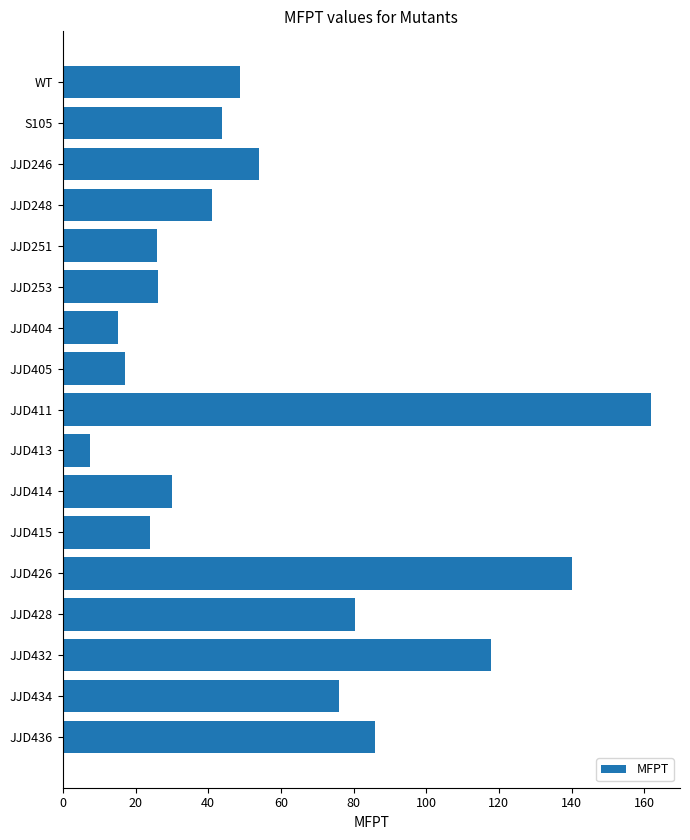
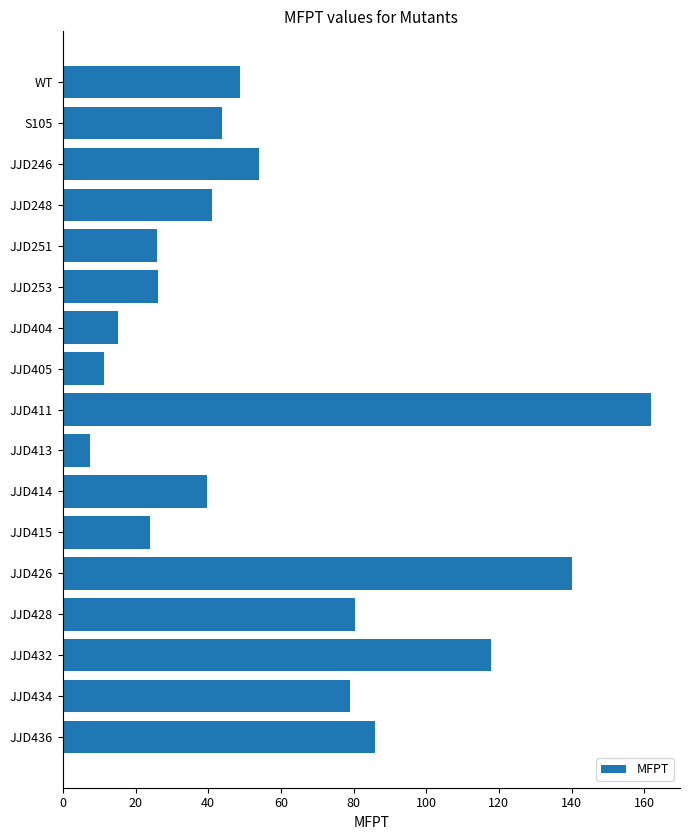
  {
    "WT": 49,
    "S105": 44,
    "JJD246": 54,
    "JJD248": 41,
    "JJD251": 26,
    "JJD253": 26,
    "JJD404": 15,
-   "JJD405": 17,
+   "JJD405": 11,
    "JJD411": 162,
    "JJD413": 7,
-   "JJD414": 30,
+   "JJD414": 40,
    "JJD415": 24,
    "JJD426": 140,
    "JJD428": 80,
    "JJD432": 118,
-   "JJD434": 76,
+   "JJD434": 79,
    "JJD436": 86
  }
